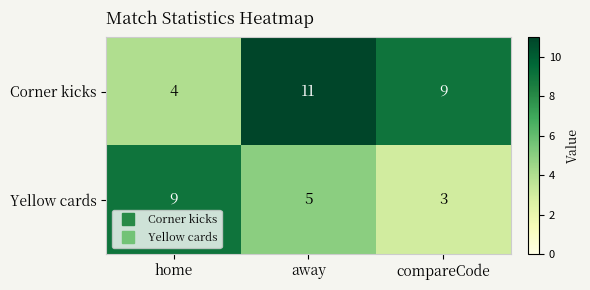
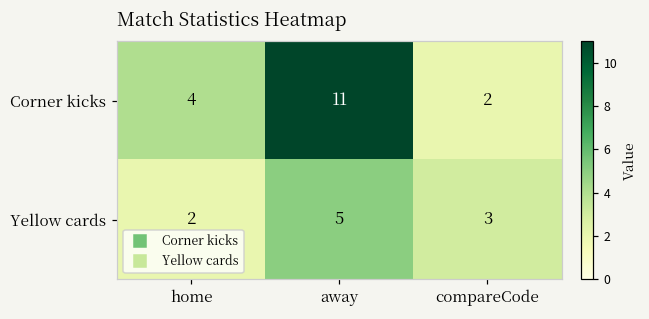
  {
    "Corner kicks": {
      "home": 4,
      "away": 11,
-     "compareCode": 9
+     "compareCode": 2
    },
    "Yellow cards": {
-     "home": 9,
+     "home": 2,
      "away": 5,
      "compareCode": 3
    }
  }
